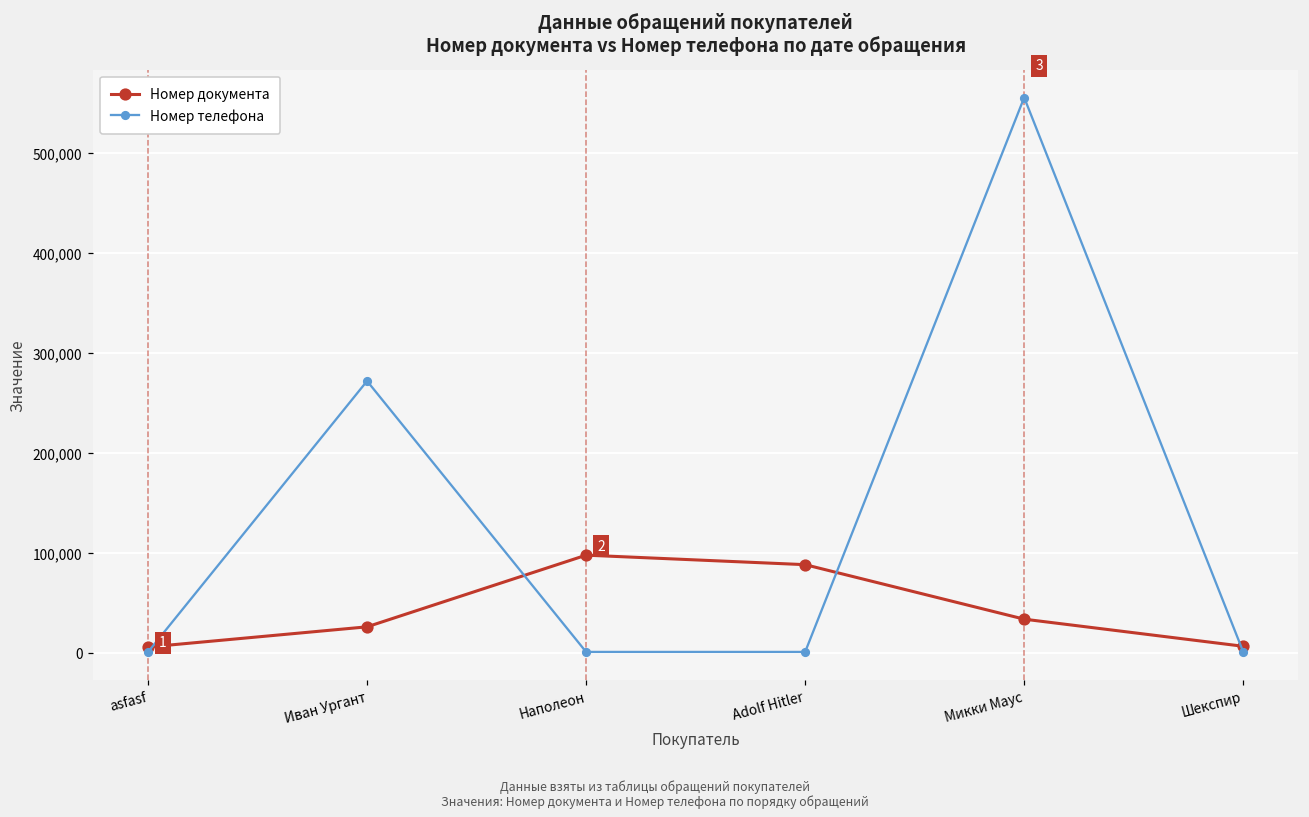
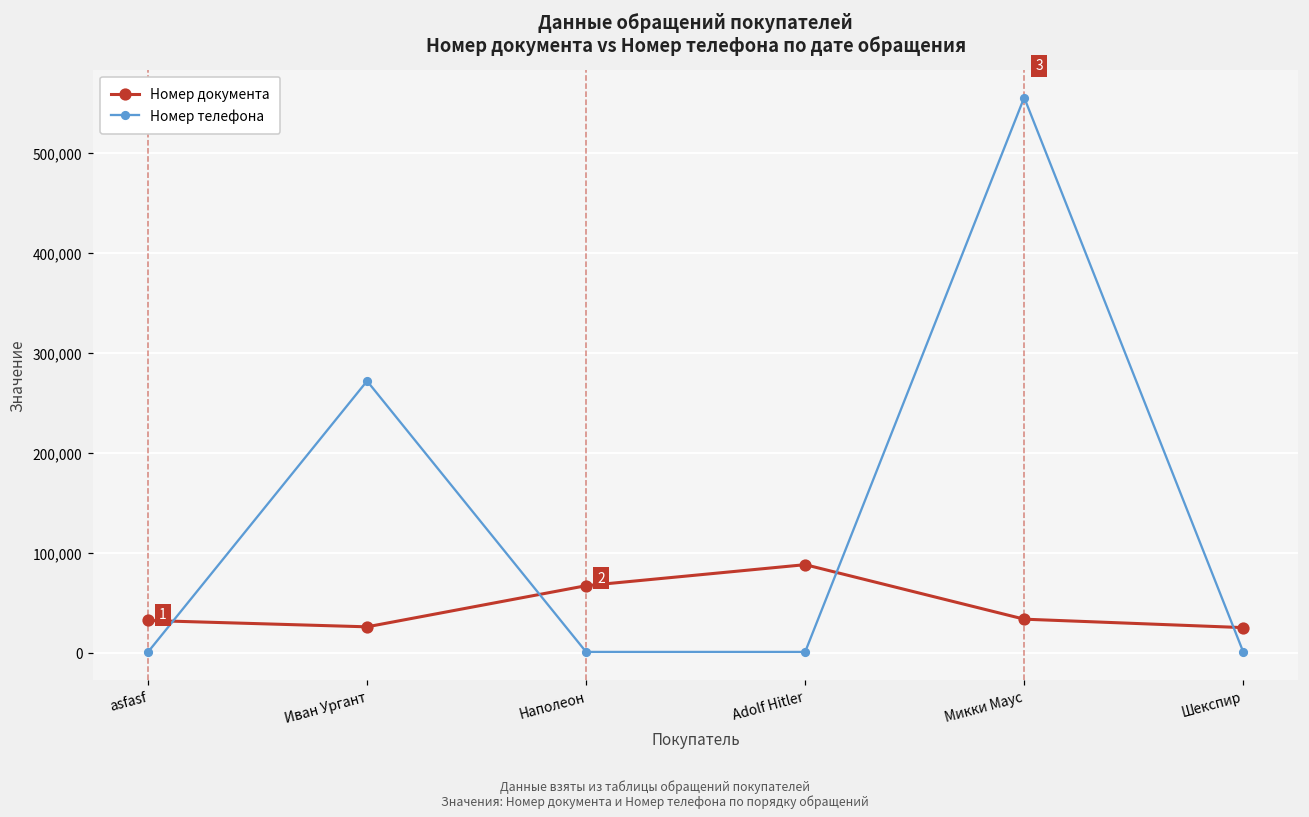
  {
    "Номер документа": {
-     "asfasf": "10,000",
+     "asfasf": "30,000",
      "Иван Ургант": "30,000",
-     "Наполеон": "100,000",
+     "Наполеон": "70,000",
      "Adolf Hitler": "90,000",
      "Микки Маус": "30,000",
-     "Шекспир": "10,000"
+     "Шекспир": "30,000"
    },
    "Номер телефона": {
      "asfasf": "0",
      "Иван Ургант": "270,000",
      "Наполеон": "0",
      "Adolf Hitler": "0",
      "Шекспир": "0"
    }
  }
